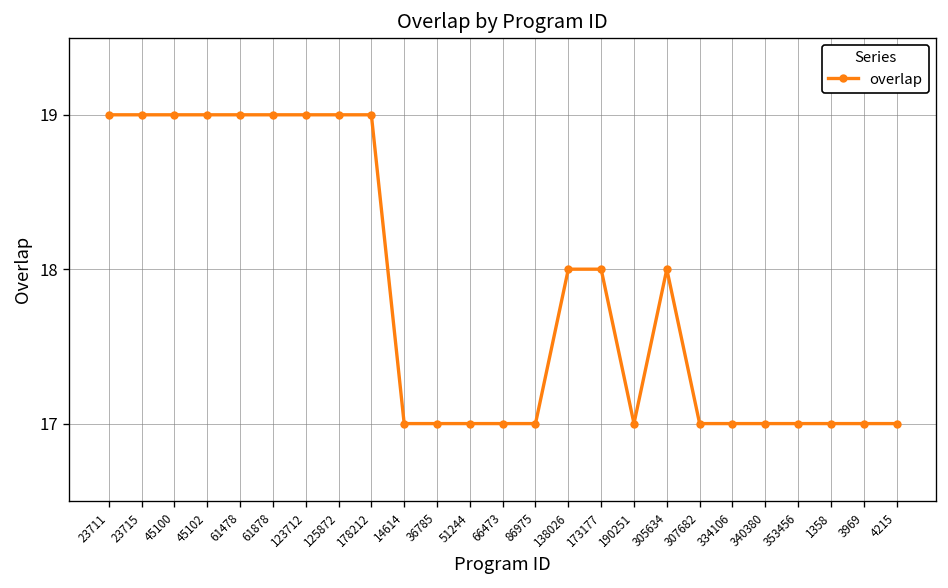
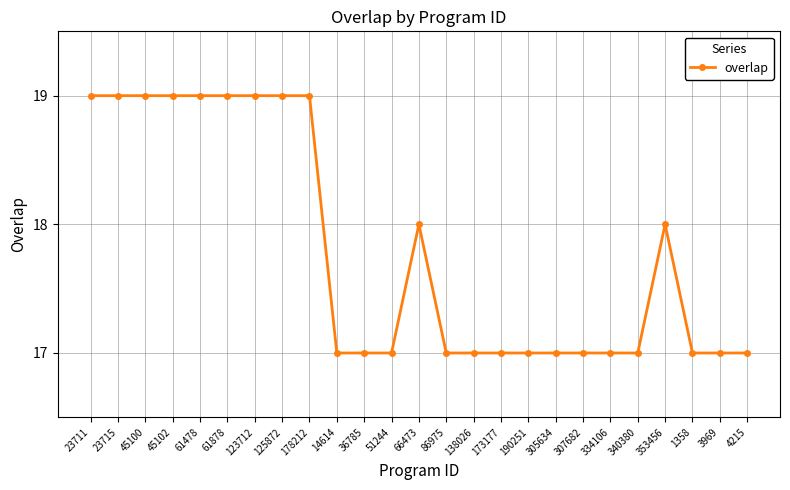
  {
    "23711": 19,
    "23715": 19,
    "45100": 19,
    "45102": 19,
    "61478": 19,
    "61878": 19,
    "123712": 19,
    "125872": 19,
    "178212": 19,
    "14614": 17,
    "36785": 17,
    "51244": 17,
-   "66473": 17,
+   "66473": 18,
    "86975": 17,
-   "138026": 18,
-   "173177": 18,
+   "138026": 17,
+   "173177": 17,
    "190251": 17,
-   "305634": 18,
+   "305634": 17,
    "307682": 17,
    "334106": 17,
    "340380": 17,
-   "353456": 17,
+   "353456": 18,
    "1358": 17,
    "3969": 17,
    "4215": 17
  }
